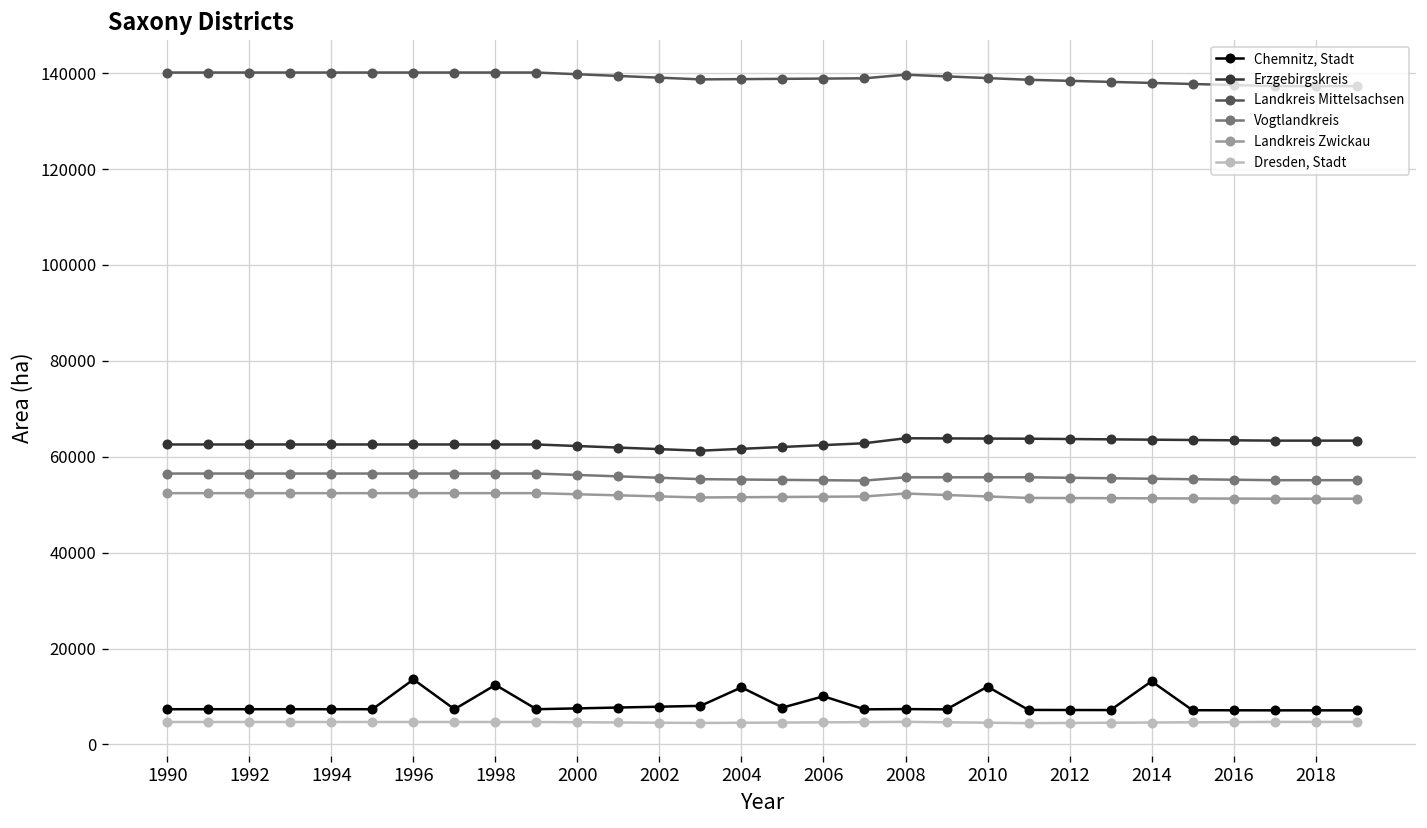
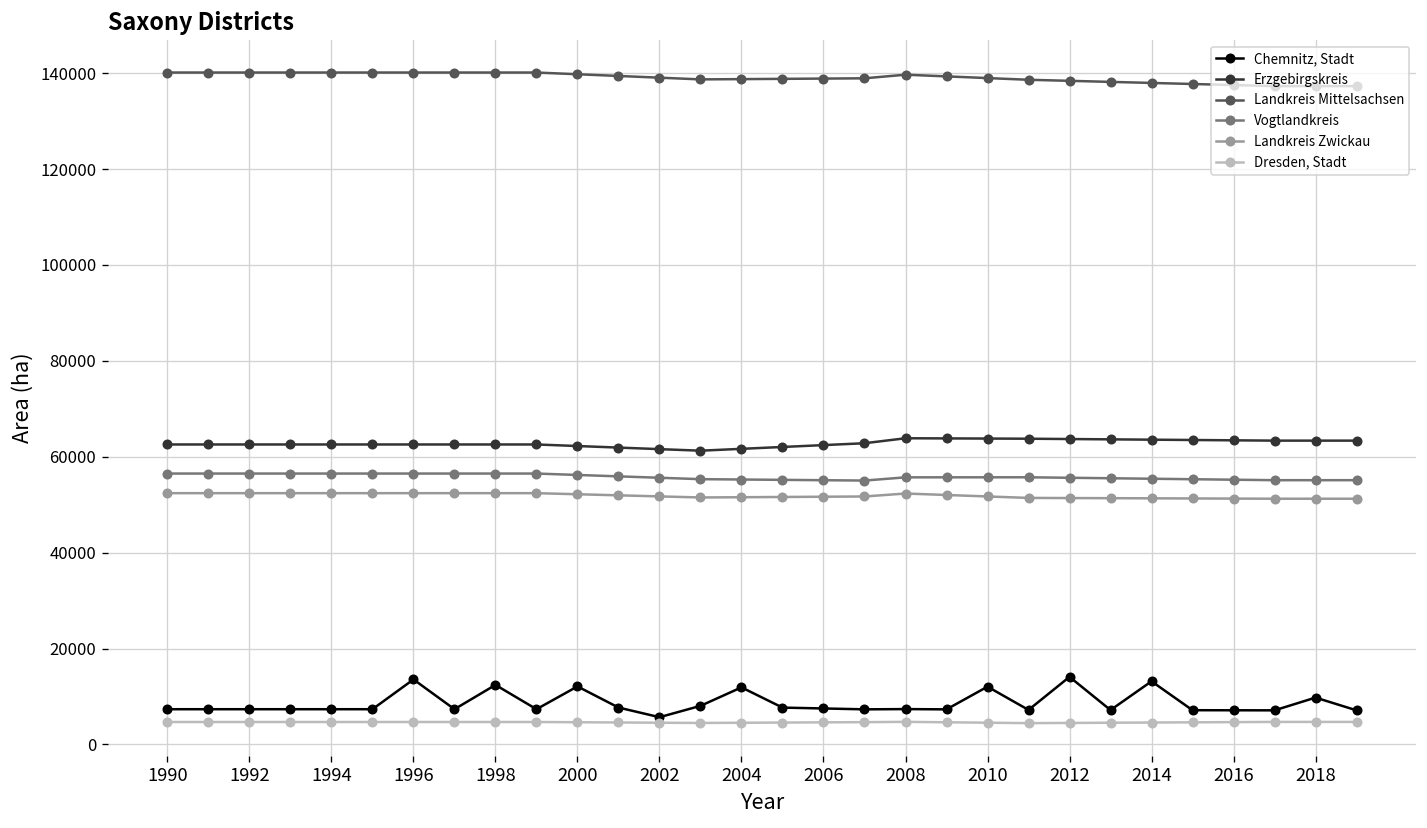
  {
    "Chemnitz, Stadt": {
      "1990": 7000,
      "1992": 7000,
      "1994": 7000,
      "1996": 14000,
      "1998": 12000,
-     "2000": 8000,
-     "2002": 8000,
+     "2000": 12000,
+     "2002": 6000,
      "2004": 12000,
-     "2006": 10000,
+     "2006": 8000,
      "2008": 7000,
      "2010": 12000,
-     "2012": 7000,
+     "2012": 14000,
      "2014": 13000,
      "2016": 7000,
-     "2018": 7000
+     "2018": 10000
    }
  }
